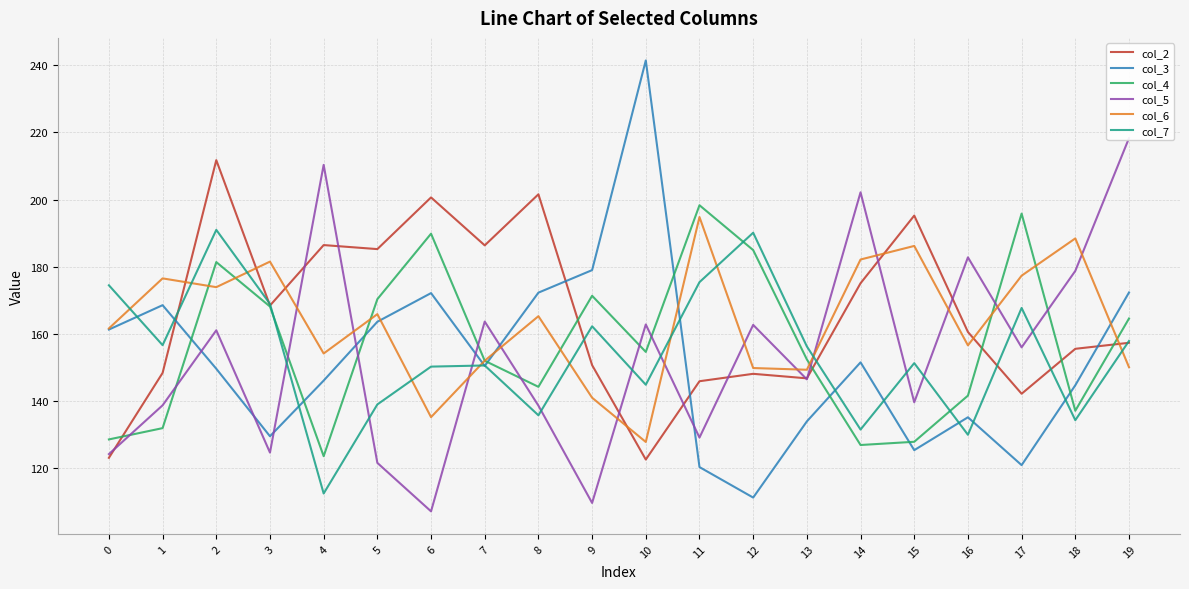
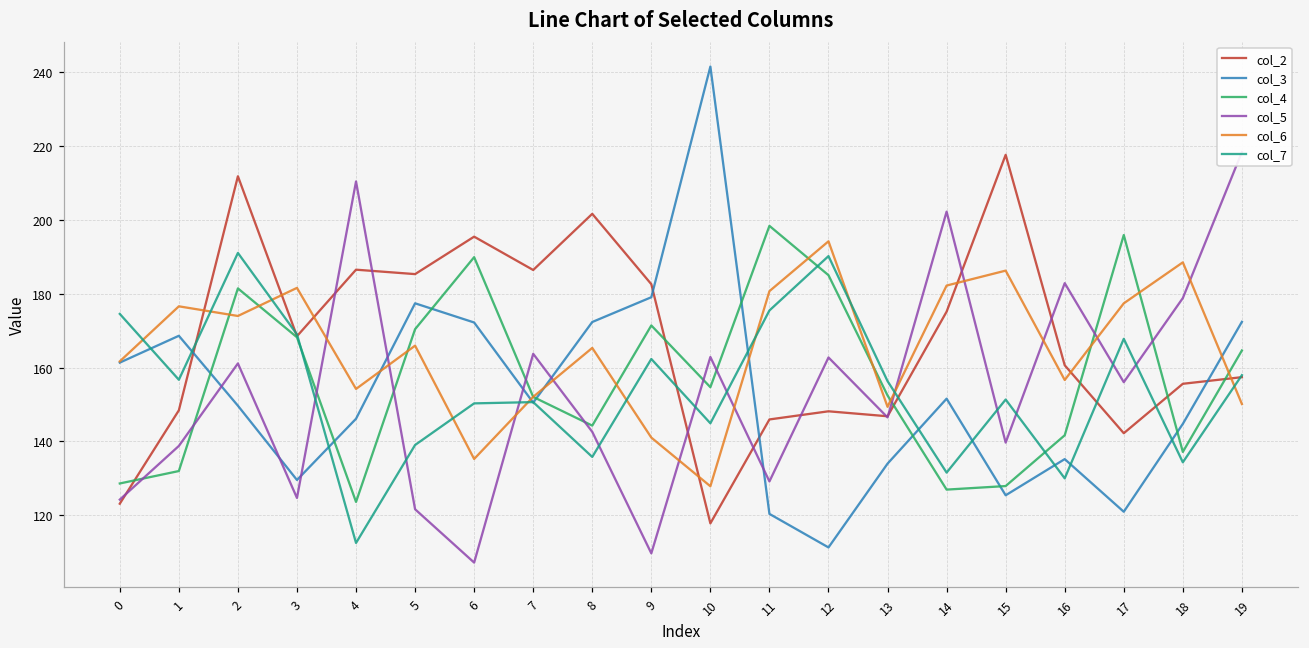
  {
    "col_2": {
      "0": 123,
      "1": 148,
      "2": 212,
      "4": 186,
      "5": 185,
-     "6": 201,
+     "6": 195,
      "7": 186,
      "8": 202,
-     "9": 151,
-     "10": 123,
+     "9": 183,
+     "10": 118,
      "11": 146,
      "12": 148,
      "14": 175,
-     "15": 195,
+     "15": 218,
      "16": 161,
      "17": 142,
      "18": 156
    },
    "col_3": {
      "1": 169,
      "2": 150,
      "3": 130,
      "4": 146,
-     "5": 164,
+     "5": 177,
      "6": 172,
      "8": 172,
      "9": 179,
      "10": 241,
      "11": 120,
      "12": 111,
      "13": 134,
      "14": 152,
      "15": 125,
      "16": 135,
      "17": 121,
      "18": 145,
      "19": 172
    },
    "col_5": {
      "0": 124,
      "1": 139,
      "2": 161,
      "3": 125,
      "4": 210,
      "5": 122,
      "6": 107,
      "7": 164,
-     "8": 139,
+     "8": 143,
      "9": 110,
      "10": 163,
      "11": 129,
      "12": 163,
      "14": 202,
      "15": 140,
      "16": 183,
      "17": 156,
      "18": 179
    },
    "col_6": {
      "1": 177,
      "2": 174,
      "3": 182,
      "4": 154,
      "5": 166,
      "6": 135,
      "8": 165,
      "9": 141,
      "10": 128,
-     "11": 195,
-     "12": 150,
+     "11": 181,
+     "12": 194,
      "13": 149,
      "14": 182,
      "15": 186,
      "16": 157,
      "17": 177,
      "18": 188,
      "19": 150
    }
  }
